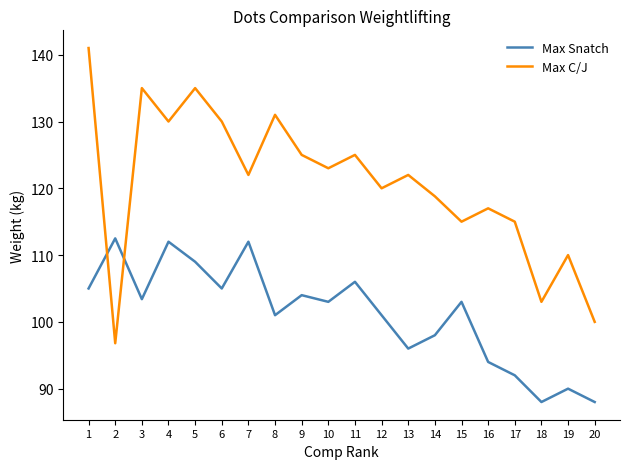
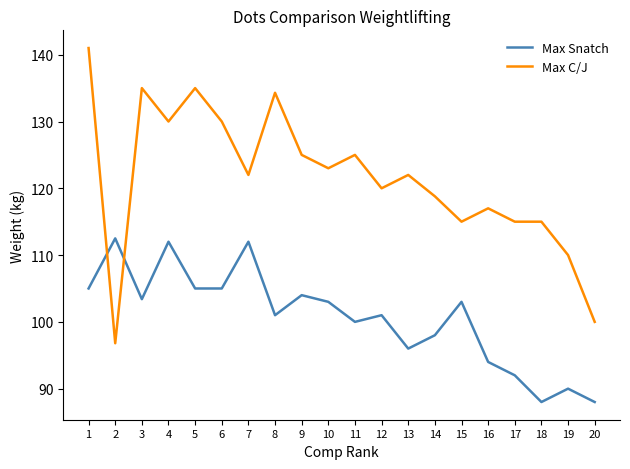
  {
    "Max Snatch": {
      "1": 105,
      "2": 113,
      "3": 103,
      "4": 112,
-     "5": 109,
+     "5": 105,
      "6": 105,
      "7": 112,
      "8": 101,
      "9": 104,
      "10": 103,
-     "11": 106,
+     "11": 100,
      "12": 101,
      "13": 96,
      "14": 98,
      "15": 103,
      "16": 94,
      "17": 92,
      "18": 88,
      "19": 90,
      "20": 88
    },
    "Max C/J": {
      "1": 141,
      "2": 97,
      "3": 135,
      "4": 130,
      "5": 135,
      "6": 130,
      "7": 122,
-     "8": 131,
+     "8": 134,
      "9": 125,
      "10": 123,
      "11": 125,
      "12": 120,
      "13": 122,
      "14": 119,
      "15": 115,
      "16": 117,
      "17": 115,
-     "18": 103,
+     "18": 115,
      "19": 110,
      "20": 100
    }
  }
